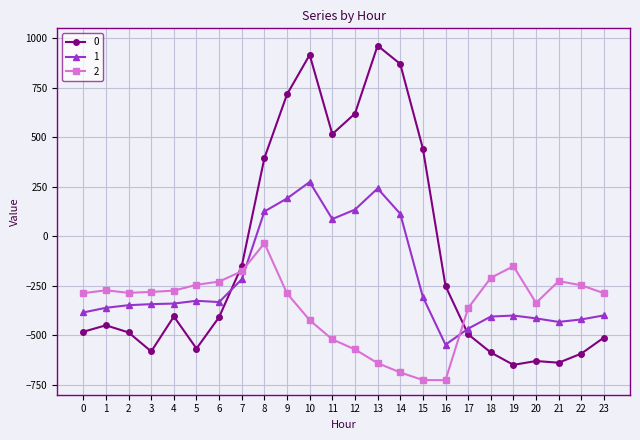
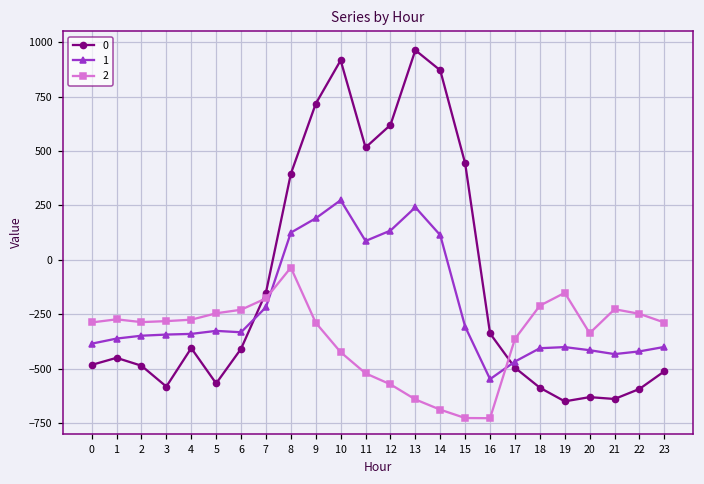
  {
    "0": {
      "0": -480,
      "1": -450,
      "2": -490,
      "3": -580,
      "4": -400,
      "5": -570,
      "6": -410,
      "7": -150,
      "8": 400,
      "9": 720,
      "10": 920,
      "11": 520,
      "12": 620,
      "13": 960,
      "14": 870,
      "15": 440,
-     "16": -250,
+     "16": -340,
      "17": -490,
      "18": -590,
      "19": -650,
      "20": -630,
      "21": -640,
      "22": -590,
      "23": -510
    },
    "1": {
      "0": -380,
      "1": -360,
      "2": -350,
      "3": -340,
      "4": -340,
      "5": -330,
      "6": -330,
      "7": -220,
      "8": 130,
      "9": 190,
      "10": 270,
      "11": 90,
      "12": 130,
      "13": 240,
      "14": 110,
      "15": -310,
      "16": -550,
      "17": -470,
      "18": -410,
      "19": -400,
      "20": -410,
      "21": -430,
      "22": -420,
      "23": -400
    },
    "2": {
      "0": -290,
      "1": -270,
      "2": -290,
      "3": -280,
      "4": -270,
      "5": -250,
      "6": -230,
      "7": -180,
      "8": -40,
      "9": -290,
      "10": -420,
      "11": -520,
      "12": -570,
      "13": -640,
      "14": -690,
      "15": -730,
      "16": -730,
      "17": -360,
      "18": -210,
      "19": -150,
      "20": -340,
      "21": -230,
      "22": -250,
      "23": -290
    }
  }
